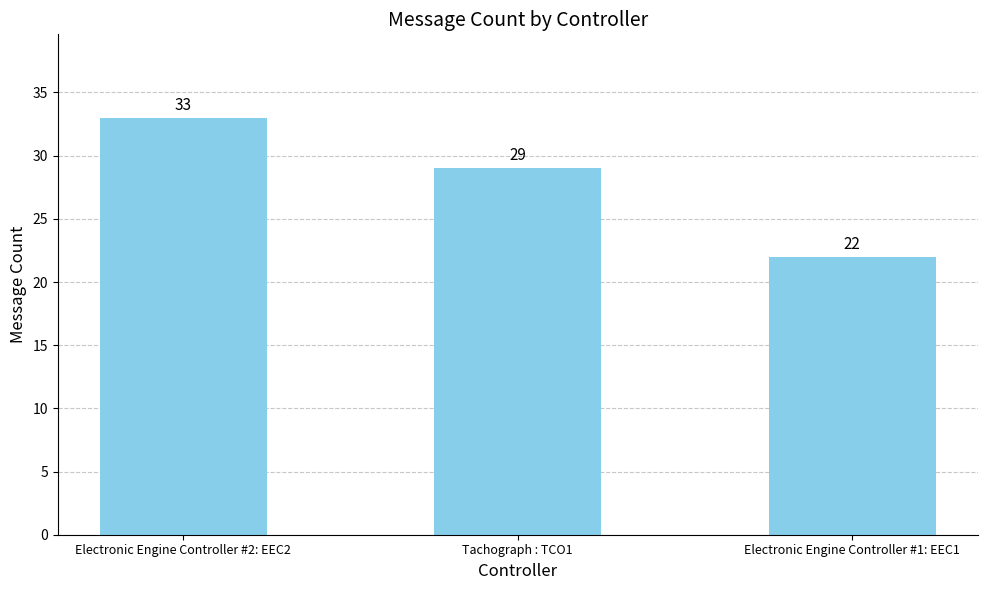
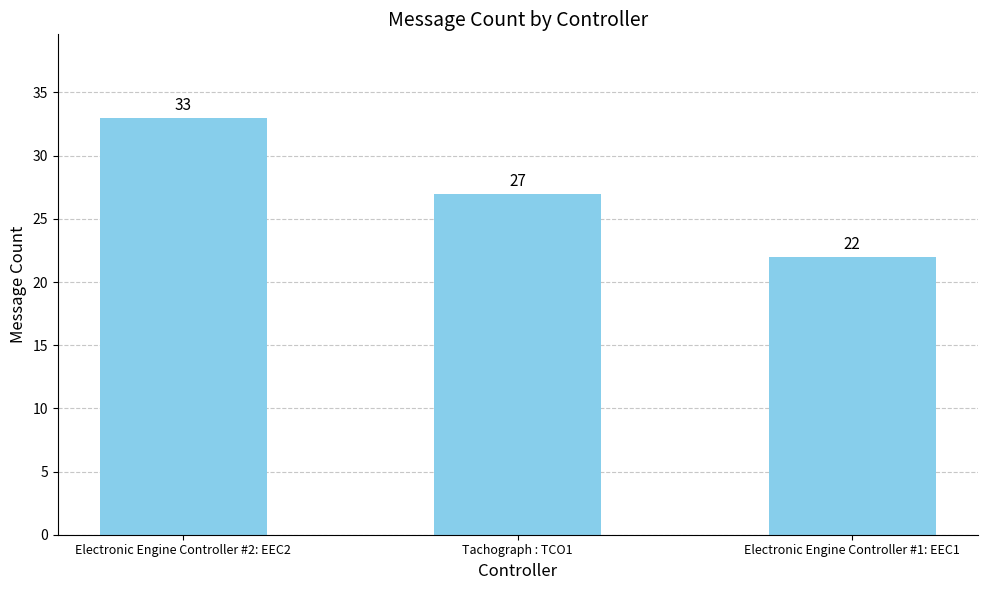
  {
    "Electronic Engine Controller #2: EEC2": 33,
-   "Tachograph : TCO1": 29,
+   "Tachograph : TCO1": 27,
    "Electronic Engine Controller #1: EEC1": 22
  }
